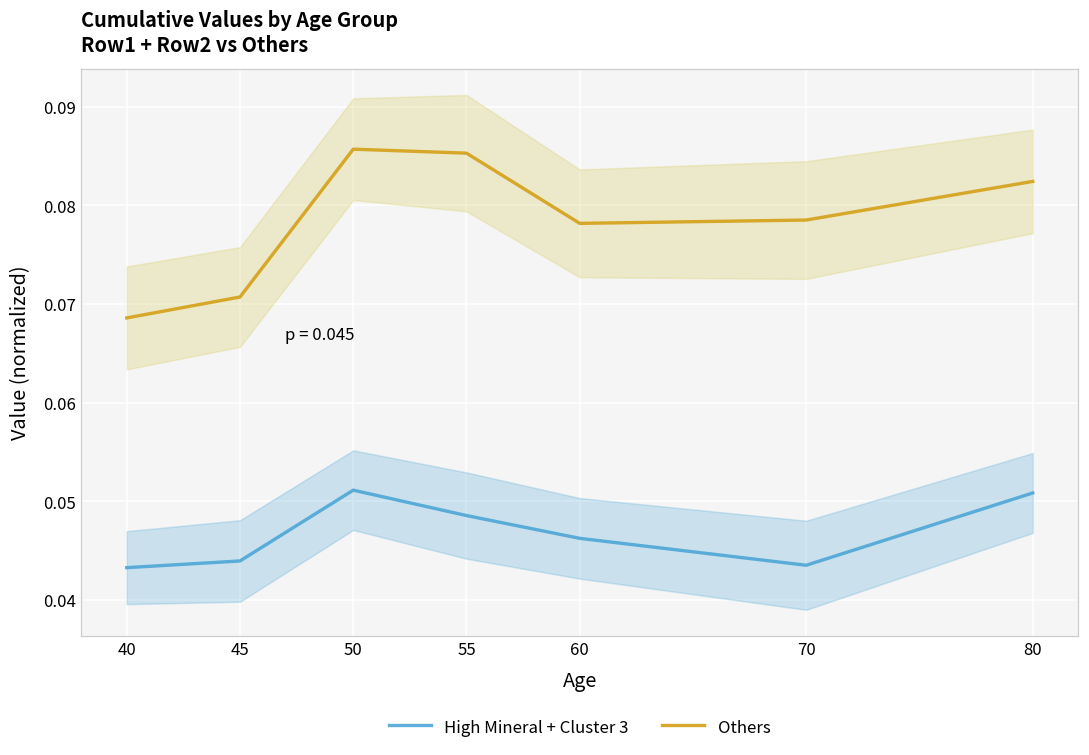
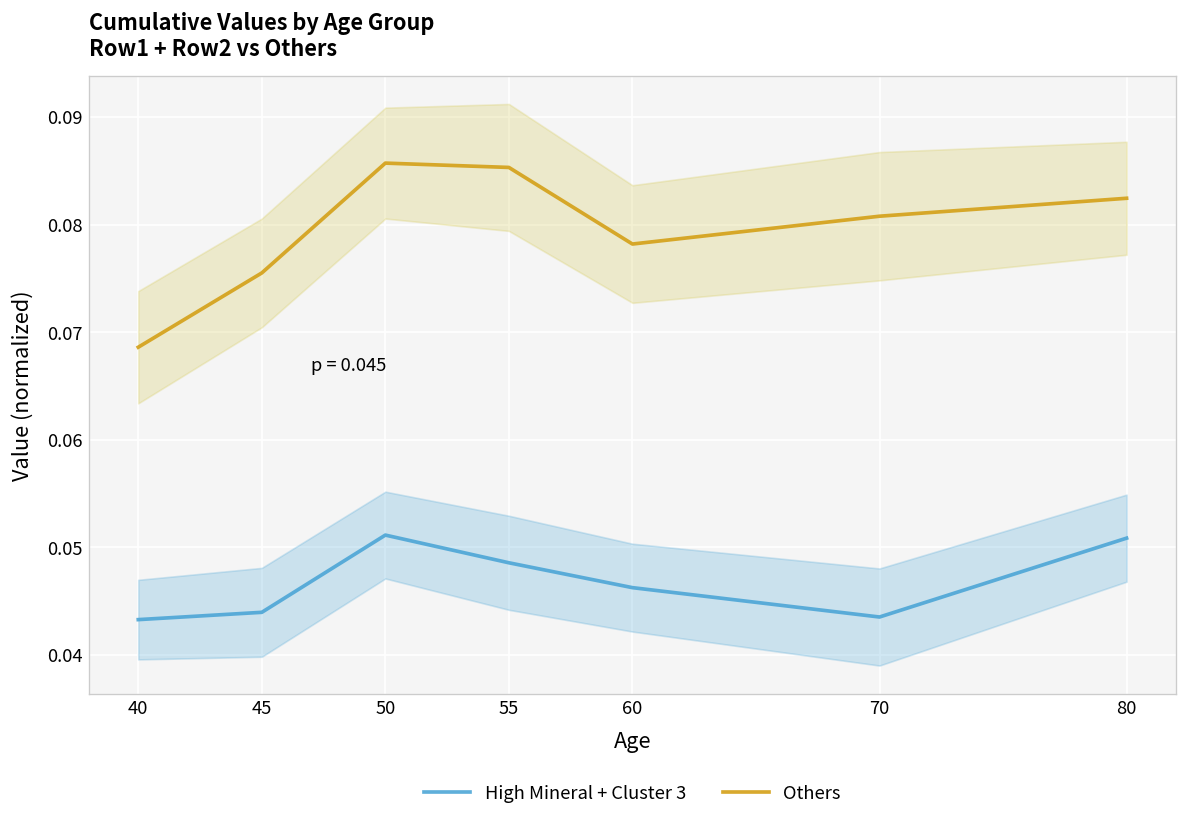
  {
    "Others": {
      "40": 0.069,
-     "45": 0.071,
+     "45": 0.076,
      "50": 0.086,
      "55": 0.085,
      "60": 0.078,
-     "70": 0.079,
+     "70": 0.081,
      "80": 0.082
    }
  }
